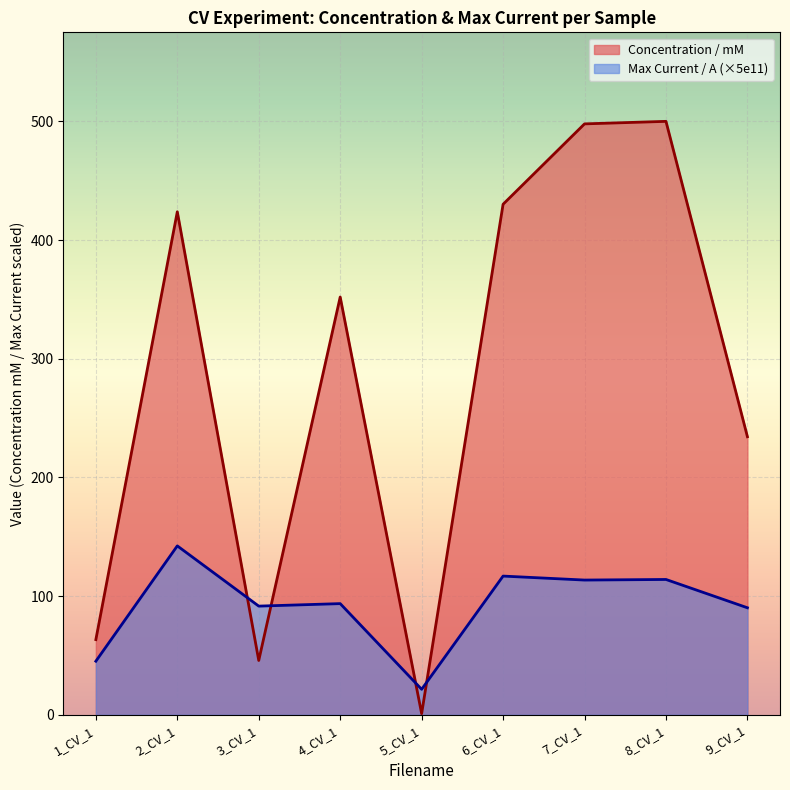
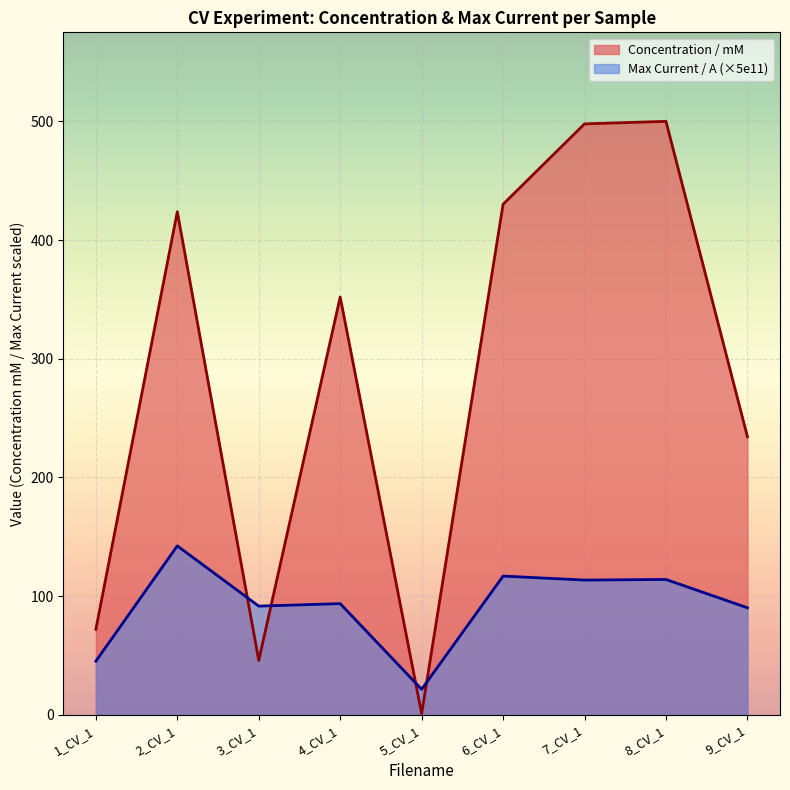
  {
    "Concentration / mM": {
-     "1_CV_1": 63,
+     "1_CV_1": 72,
      "2_CV_1": 424,
      "3_CV_1": 46,
      "4_CV_1": 352,
      "5_CV_1": 1,
      "6_CV_1": 430,
      "7_CV_1": 498,
      "8_CV_1": 500,
      "9_CV_1": 234
    },
    "Max Current / A (×5e11)": {
      "1_CV_1": 45,
      "2_CV_1": 142,
      "3_CV_1": 92,
      "4_CV_1": 94,
      "5_CV_1": 22,
      "6_CV_1": 117,
      "7_CV_1": 114,
      "8_CV_1": 114,
      "9_CV_1": 90
    }
  }
